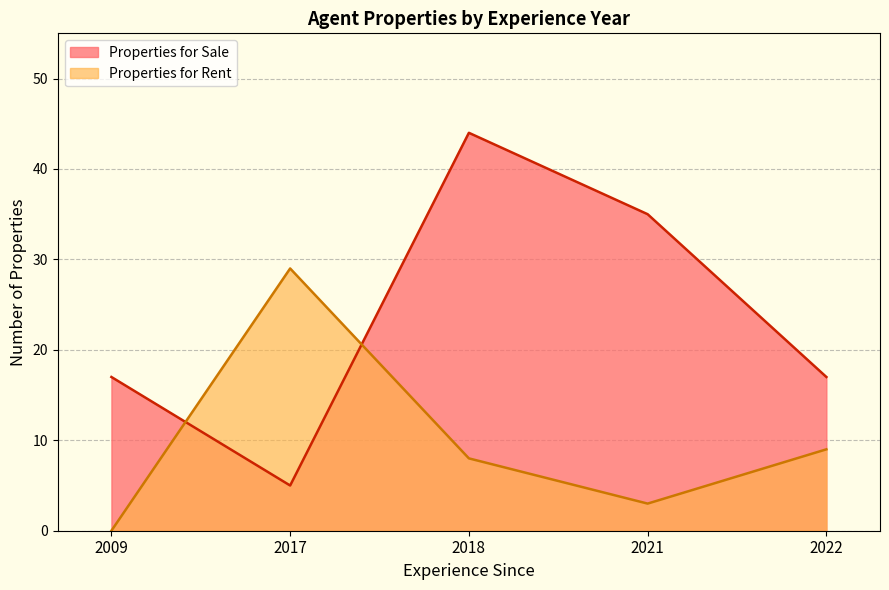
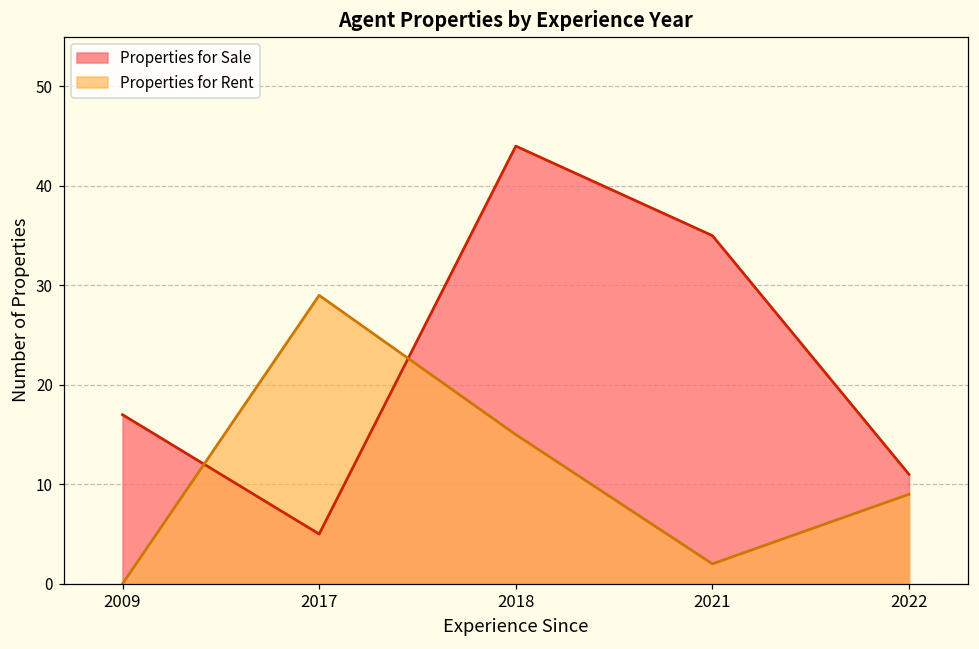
  {
    "Properties for Sale": {
      "2009": 17,
      "2017": 5,
      "2018": 44,
      "2021": 35,
-     "2022": 17
+     "2022": 11
    },
    "Properties for Rent": {
      "2009": 0,
      "2017": 29,
-     "2018": 8,
-     "2021": 3,
+     "2018": 15,
+     "2021": 2,
      "2022": 9
    }
  }
